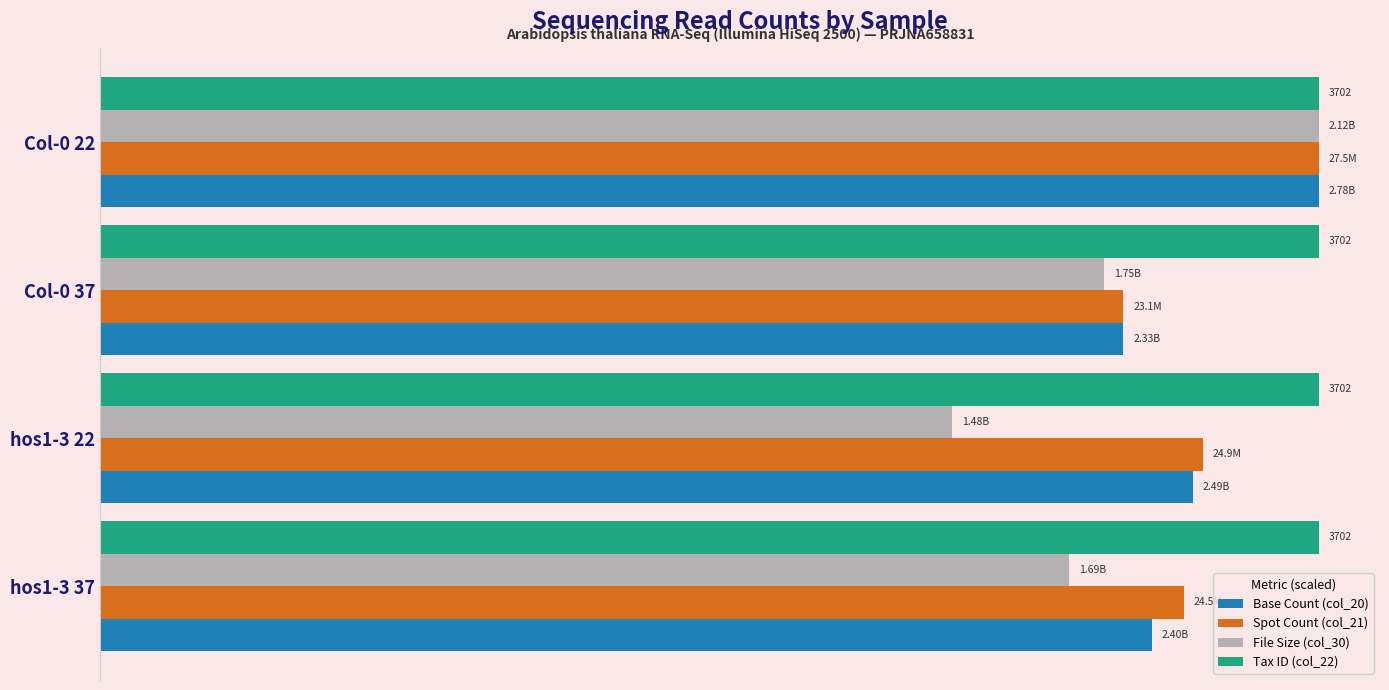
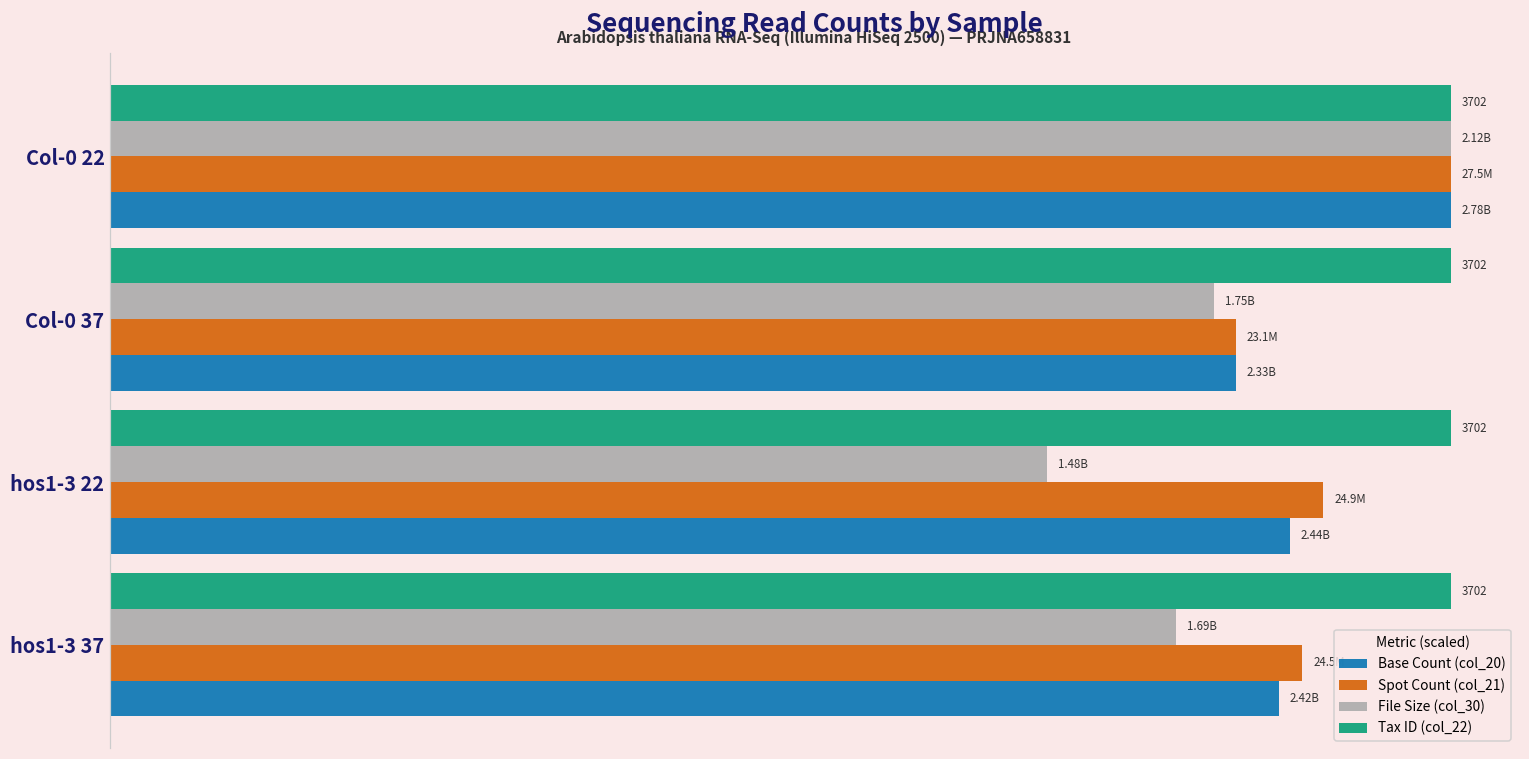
  {
    "Base Count (col_20)": {
-     "hos1-3 22": "2.49B",
-     "hos1-3 37": "2.40B"
+     "hos1-3 22": "2.44B",
+     "hos1-3 37": "2.42B"
    }
  }
